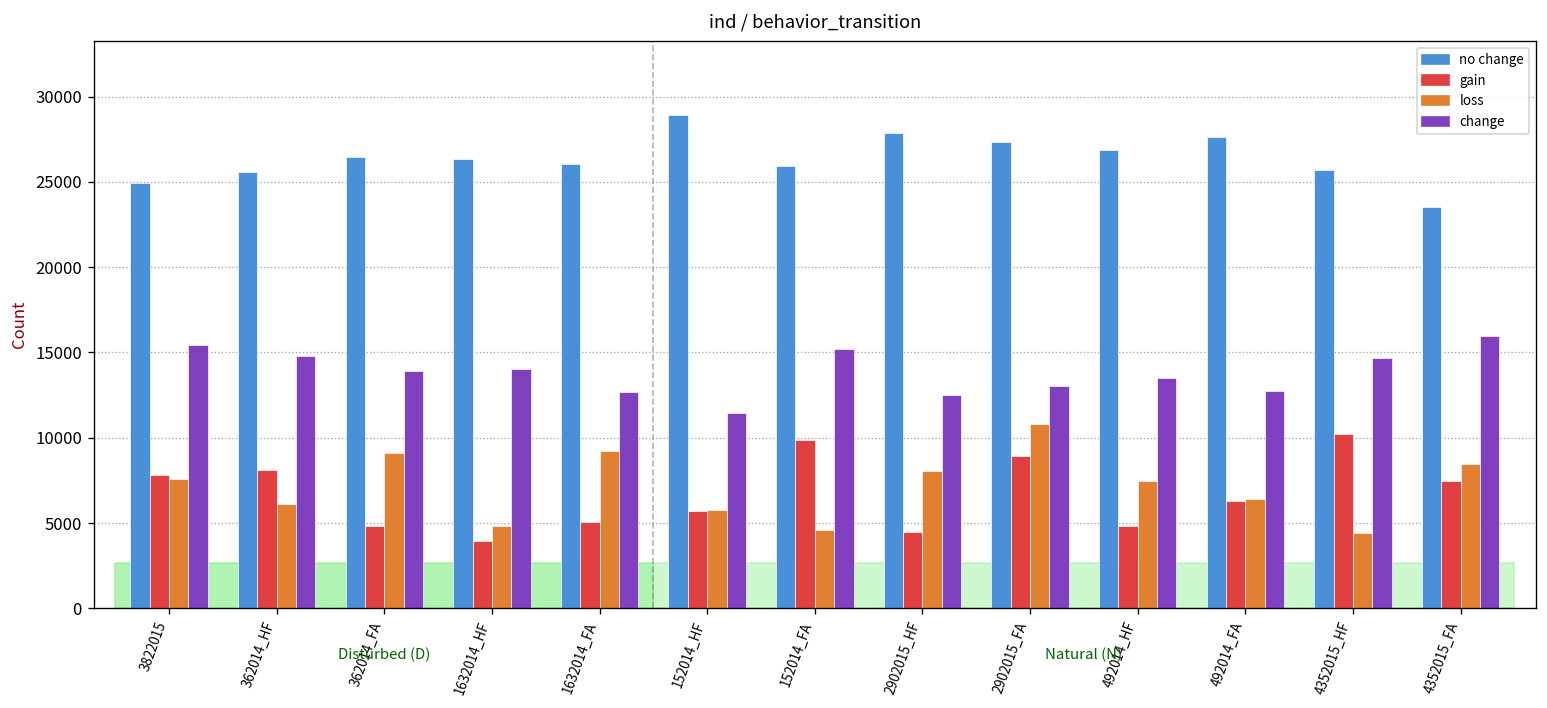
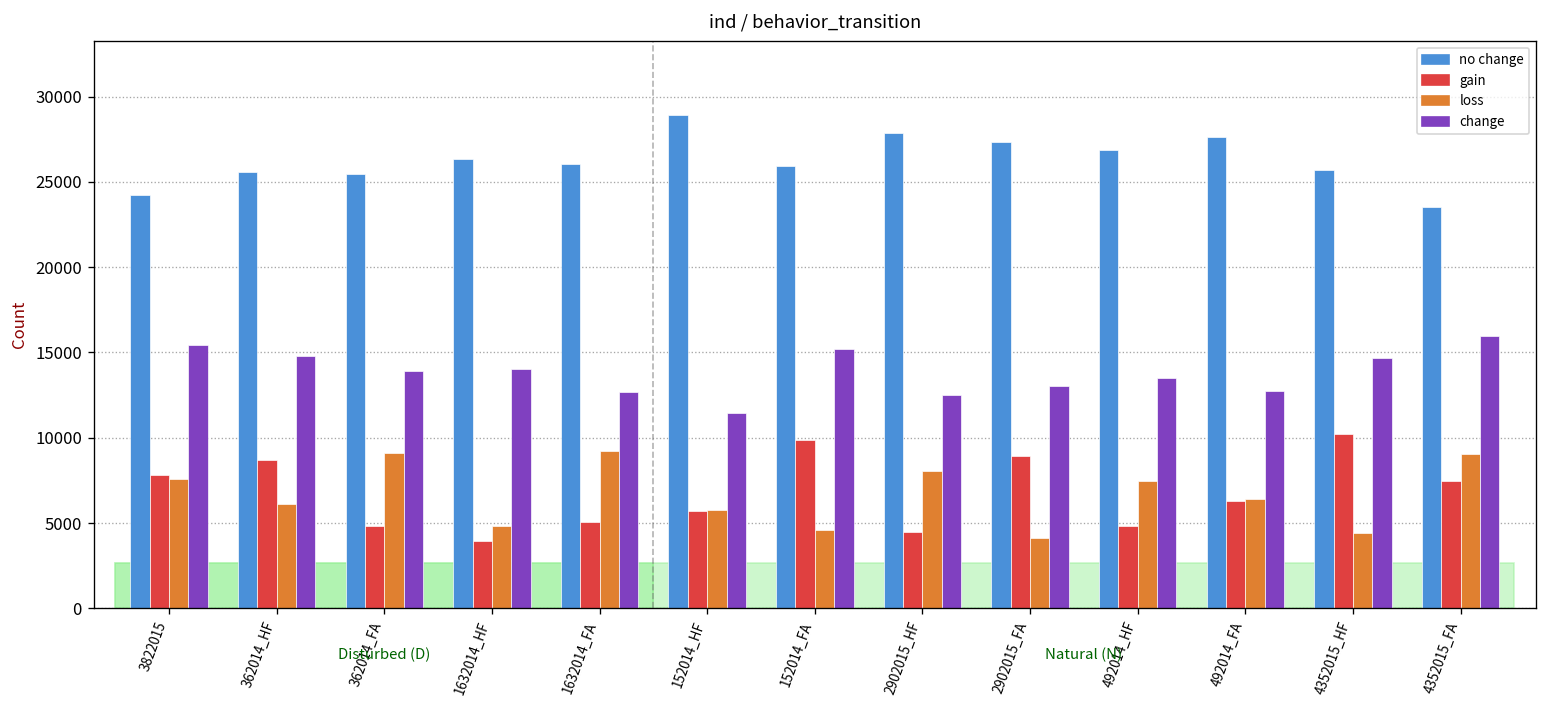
  {
    "no change": {
-     "3822015": 24900,
+     "3822015": 24200,
      "362014_HF": 25600,
-     "362014_FA": 26500,
+     "362014_FA": 25400,
      "1632014_HF": 26300,
      "1632014_FA": 26100,
      "152014_HF": 28900,
      "152014_FA": 25900,
      "2902015_HF": 27900,
      "2902015_FA": 27300,
      "492014_HF": 26900,
      "492014_FA": 27600,
      "4352015_HF": 25700,
      "4352015_FA": 23500
    },
    "gain": {
      "3822015": 7800,
-     "362014_HF": 8100,
+     "362014_HF": 8700,
      "362014_FA": 4800,
      "1632014_HF": 4000,
      "1632014_FA": 5100,
      "152014_HF": 5700,
      "152014_FA": 9800,
      "2902015_HF": 4400,
      "2902015_FA": 8900,
      "492014_HF": 4800,
      "492014_FA": 6300,
      "4352015_HF": 10200,
      "4352015_FA": 7500
    },
    "loss": {
      "3822015": 7600,
      "362014_HF": 6100,
      "362014_FA": 9100,
      "1632014_HF": 4800,
      "1632014_FA": 9200,
      "152014_HF": 5800,
      "152014_FA": 4600,
      "2902015_HF": 8000,
-     "2902015_FA": 10800,
+     "2902015_FA": 4100,
      "492014_HF": 7500,
      "492014_FA": 6400,
      "4352015_HF": 4400,
-     "4352015_FA": 8500
+     "4352015_FA": 9100
    },
    "change": {
      "3822015": 15400,
      "362014_HF": 14800,
      "362014_FA": 13900,
      "1632014_HF": 14000,
      "1632014_FA": 12700,
      "152014_HF": 11400,
      "152014_FA": 15200,
      "2902015_HF": 12500,
      "2902015_FA": 13000,
      "492014_HF": 13500,
      "492014_FA": 12700,
      "4352015_HF": 14700,
      "4352015_FA": 16000
    }
  }
